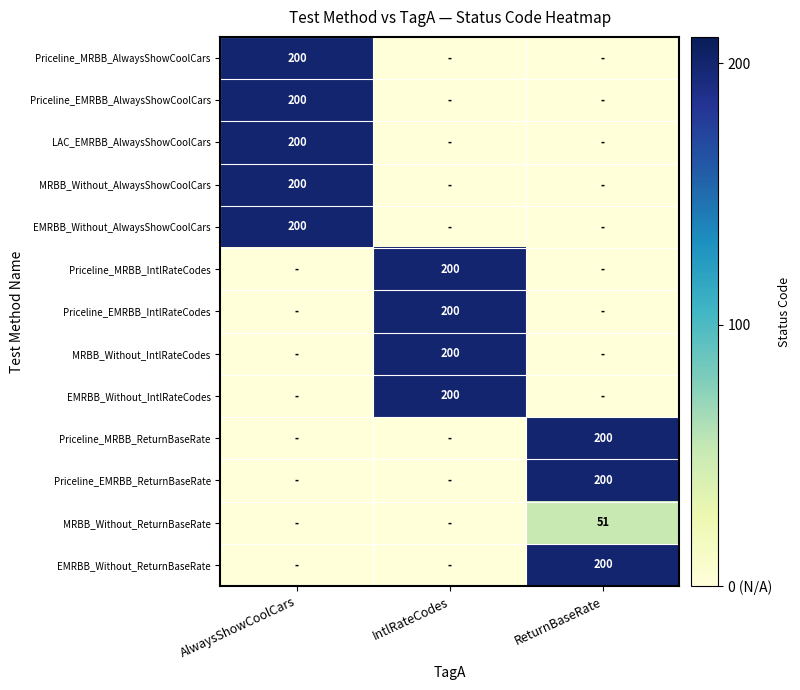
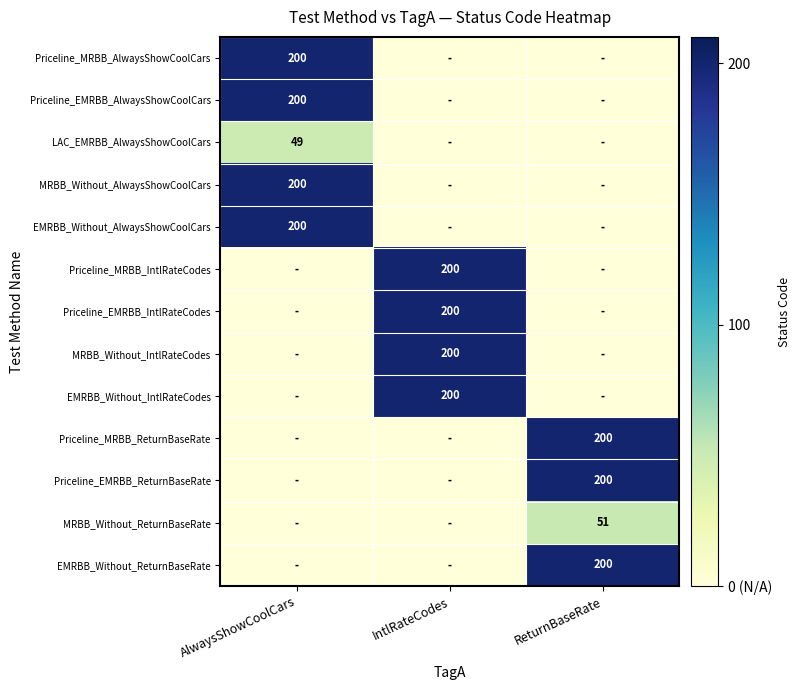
  {
    "Priceline_MRBB_AlwaysShowCoolCars": {
      "AlwaysShowCoolCars": 200
    },
    "Priceline_EMRBB_AlwaysShowCoolCars": {
      "AlwaysShowCoolCars": 200
    },
    "LAC_EMRBB_AlwaysShowCoolCars": {
-     "AlwaysShowCoolCars": 200
+     "AlwaysShowCoolCars": 49
    },
    "MRBB_Without_AlwaysShowCoolCars": {
      "AlwaysShowCoolCars": 200
    },
    "EMRBB_Without_AlwaysShowCoolCars": {
      "AlwaysShowCoolCars": 200
    },
    "Priceline_MRBB_IntlRateCodes": {
      "IntlRateCodes": 200
    },
    "Priceline_EMRBB_IntlRateCodes": {
      "IntlRateCodes": 200
    },
    "MRBB_Without_IntlRateCodes": {
      "IntlRateCodes": 200
    },
    "EMRBB_Without_IntlRateCodes": {
      "IntlRateCodes": 200
    },
    "Priceline_MRBB_ReturnBaseRate": {
      "ReturnBaseRate": 200
    },
    "Priceline_EMRBB_ReturnBaseRate": {
      "ReturnBaseRate": 200
    },
    "MRBB_Without_ReturnBaseRate": {
      "ReturnBaseRate": 51
    },
    "EMRBB_Without_ReturnBaseRate": {
      "ReturnBaseRate": 200
    }
  }
